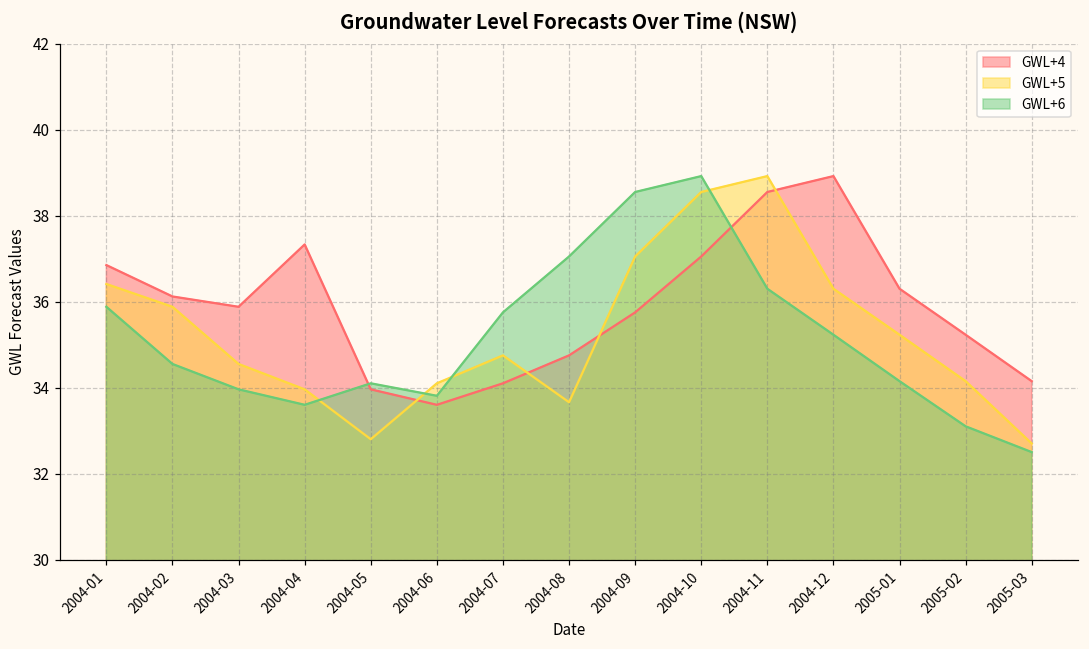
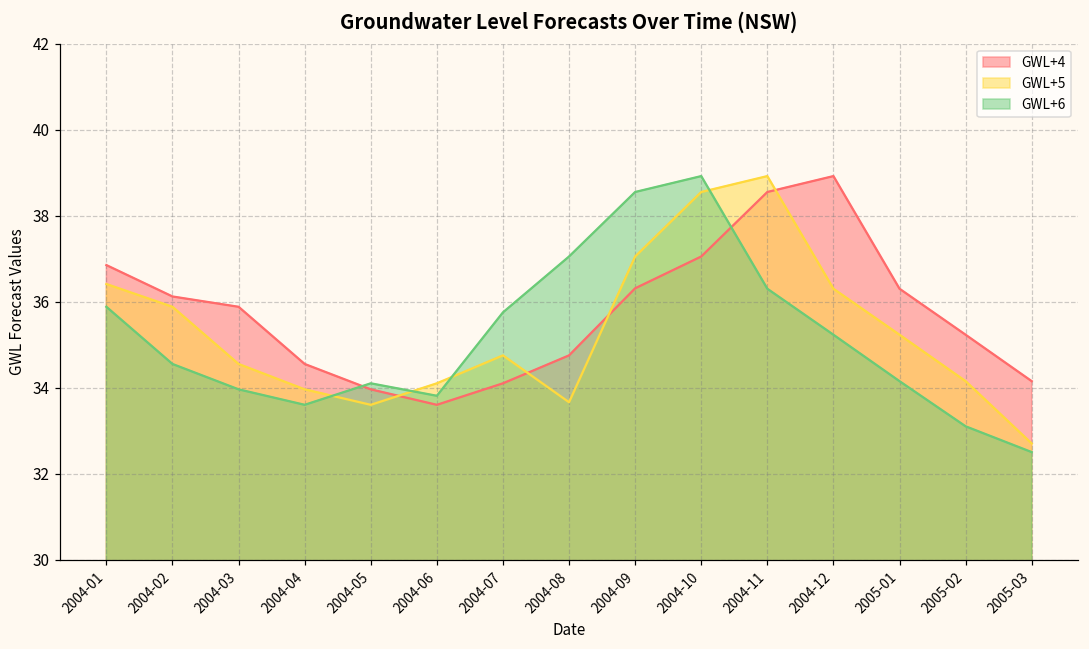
  {
    "GWL+4": {
      "2004-01": 36.9,
      "2004-02": 36.1,
      "2004-03": 35.9,
-     "2004-04": 37.3,
+     "2004-04": 34.6,
      "2004-05": 34.0,
      "2004-06": 33.6,
      "2004-07": 34.1,
      "2004-08": 34.8,
-     "2004-09": 35.8,
+     "2004-09": 36.3,
      "2004-10": 37.1,
      "2004-11": 38.6,
      "2004-12": 38.9,
      "2005-01": 36.3,
      "2005-02": 35.2,
      "2005-03": 34.2
    },
    "GWL+5": {
      "2004-01": 36.4,
      "2004-02": 35.9,
      "2004-03": 34.6,
      "2004-04": 34.0,
-     "2004-05": 32.8,
+     "2004-05": 33.6,
      "2004-06": 34.1,
      "2004-07": 34.8,
      "2004-08": 33.7,
      "2004-09": 37.1,
      "2004-10": 38.6,
      "2004-11": 38.9,
      "2004-12": 36.3,
      "2005-01": 35.2,
      "2005-02": 34.2,
      "2005-03": 32.7
    },
    "GWL+6": {
      "2004-01": 35.9,
      "2004-02": 34.6,
      "2004-03": 34.0,
      "2004-04": 33.6,
      "2004-05": 34.1,
      "2004-06": 33.8,
      "2004-07": 35.8,
      "2004-08": 37.1,
      "2004-09": 38.6,
      "2004-10": 38.9,
      "2004-11": 36.3,
      "2004-12": 35.2,
      "2005-01": 34.2,
      "2005-02": 33.1,
      "2005-03": 32.5
    }
  }
